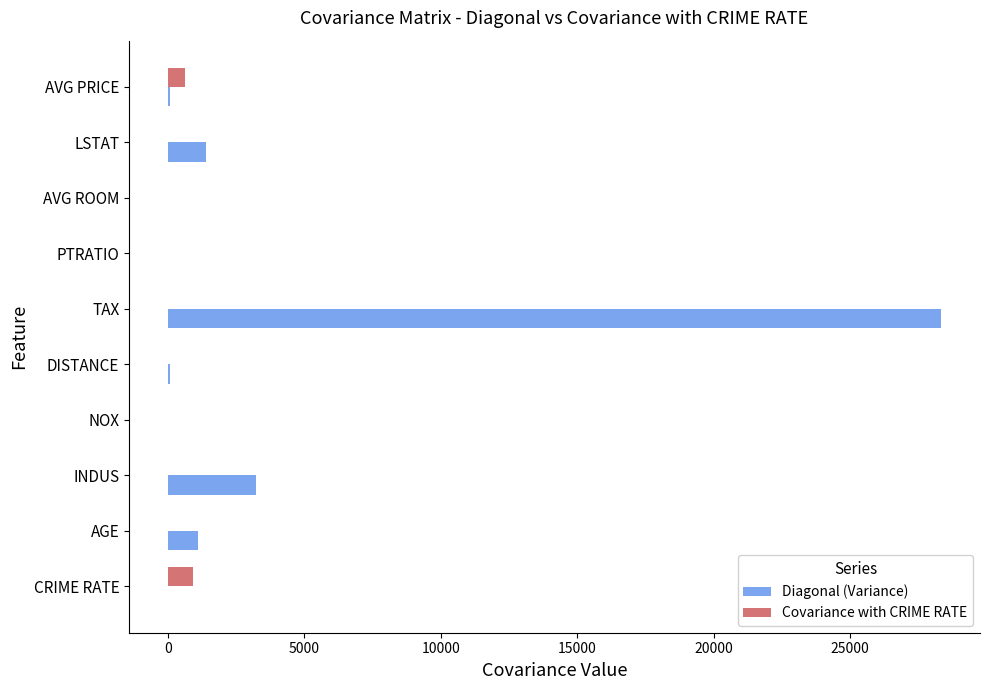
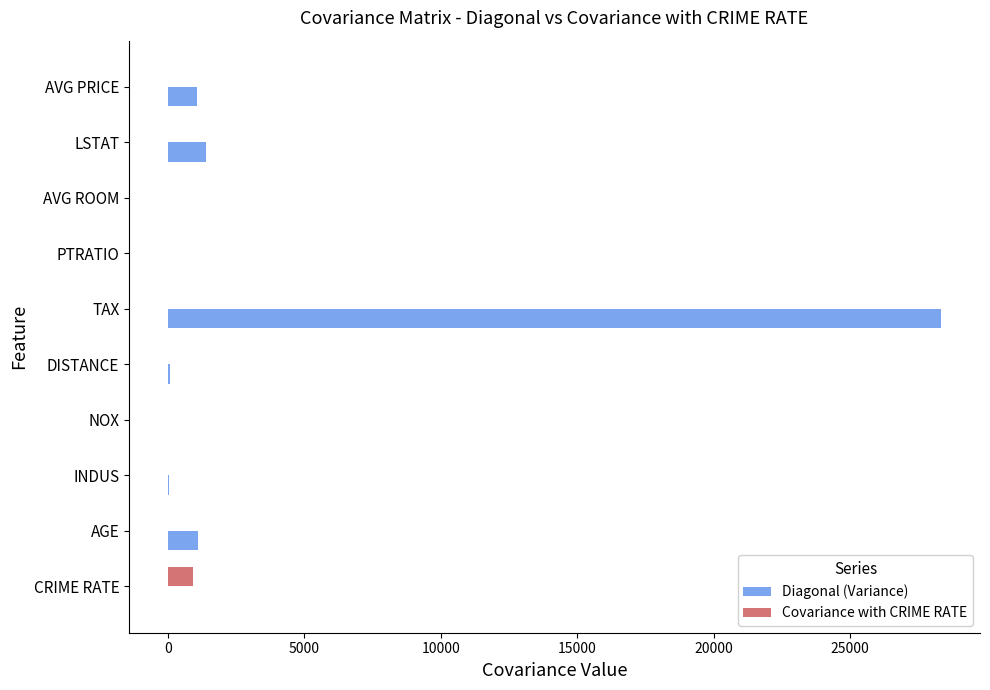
  {
    "Diagonal (Variance)": {
-     "AVG PRICE": 100,
+     "AVG PRICE": 1100,
      "LSTAT": 1400,
      "TAX": 28300,
-     "INDUS": 3200,
+     "INDUS": 0,
      "AGE": 1100
    },
    "Covariance with CRIME RATE": {
-     "AVG PRICE": 600,
+     "AVG PRICE": 0,
      "CRIME RATE": 900
    }
  }
